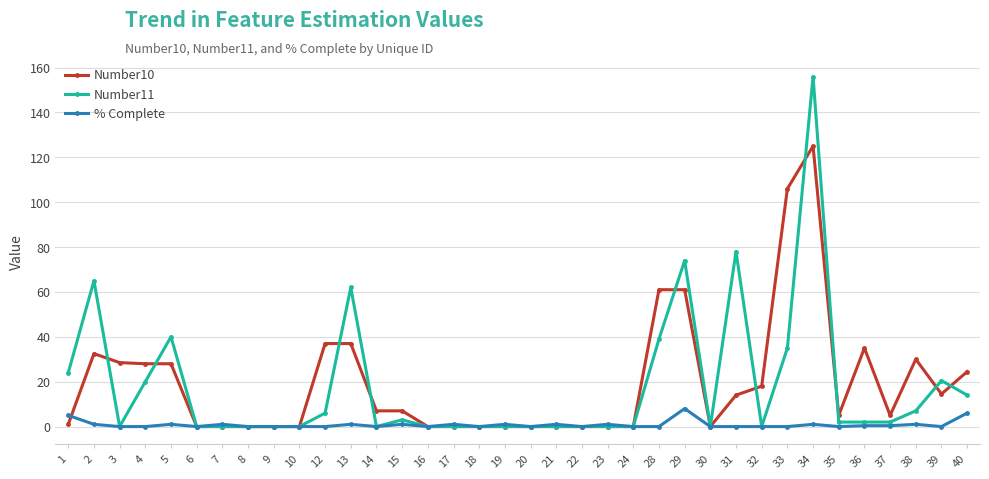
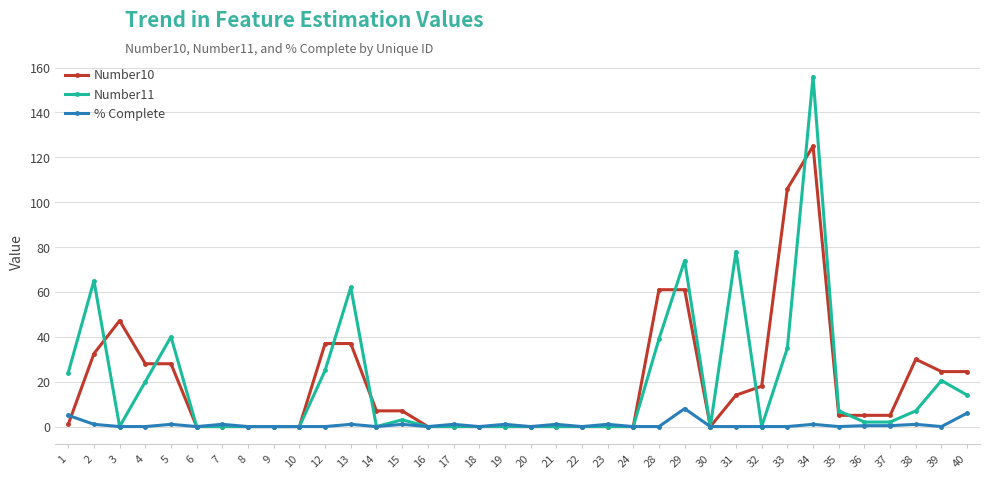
  {
    "Number10": {
      "1": 1,
      "2": 33,
-     "3": 29,
+     "3": 47,
      "4": 28,
      "5": 28,
      "12": 37,
      "13": 37,
      "14": 7,
      "15": 7,
      "28": 61,
      "29": 61,
      "31": 14,
      "32": 18,
      "33": 106,
      "34": 125,
      "35": 5,
-     "36": 35,
+     "36": 5,
      "37": 5,
      "38": 30,
-     "39": 15,
+     "39": 25,
      "40": 25
    },
    "Number11": {
      "1": 24,
      "2": 65,
      "4": 20,
      "5": 40,
-     "12": 6,
+     "12": 25,
      "13": 62,
      "15": 3,
      "28": 39,
      "29": 74,
      "31": 78,
      "33": 35,
      "34": 156,
-     "35": 2,
+     "35": 7,
      "36": 2,
      "37": 2,
      "38": 7,
      "39": 21,
      "40": 14
    },
    "% Complete": {
      "1": 5,
      "2": 1,
      "4": 0,
      "5": 1,
      "12": 0,
      "13": 1,
      "15": 1,
      "28": 0,
      "29": 8,
      "31": 0,
      "33": 0,
      "34": 1,
      "35": 0,
      "36": 0,
      "37": 0,
      "38": 1,
      "39": 0,
      "40": 6
    }
  }
